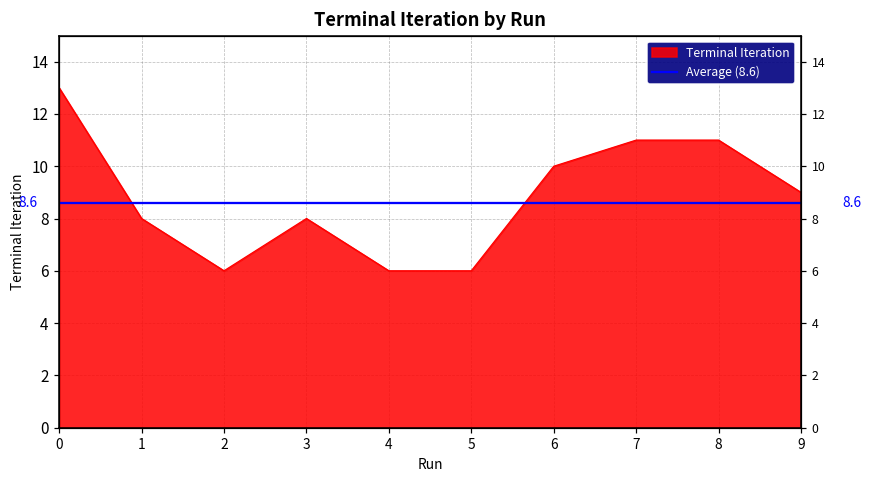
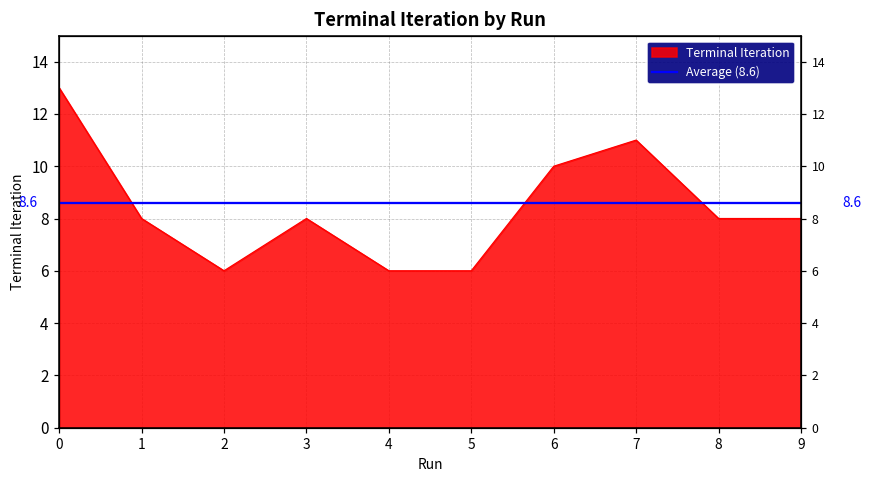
  {
    "0": 13,
    "1": 8,
    "2": 6,
    "3": 8,
    "4": 6,
    "5": 6,
    "6": 10,
    "7": 11,
-   "8": 11,
-   "9": 9
+   "8": 8,
+   "9": 8
  }
